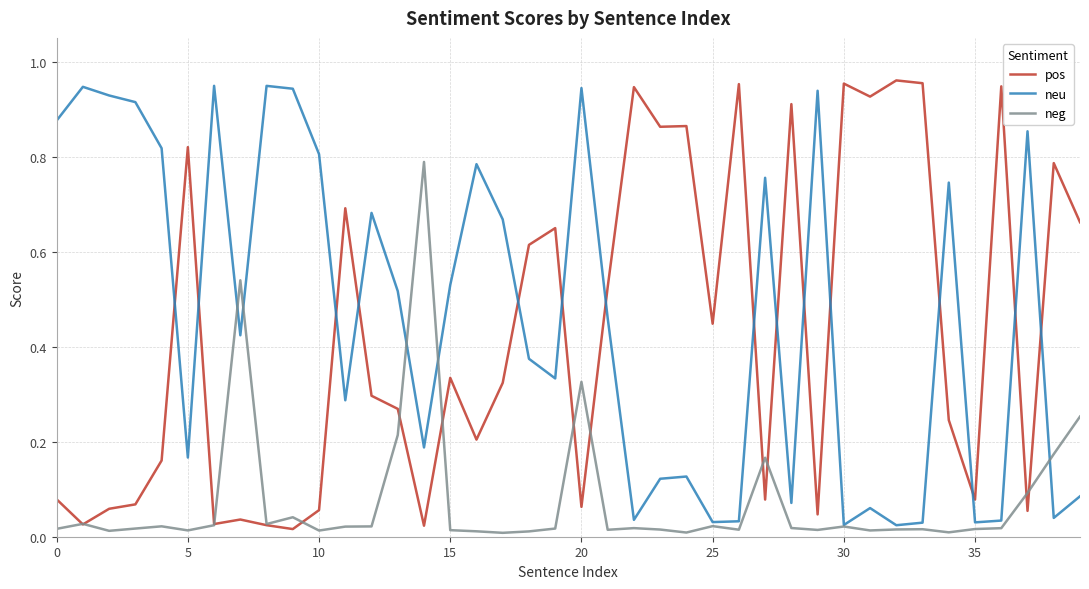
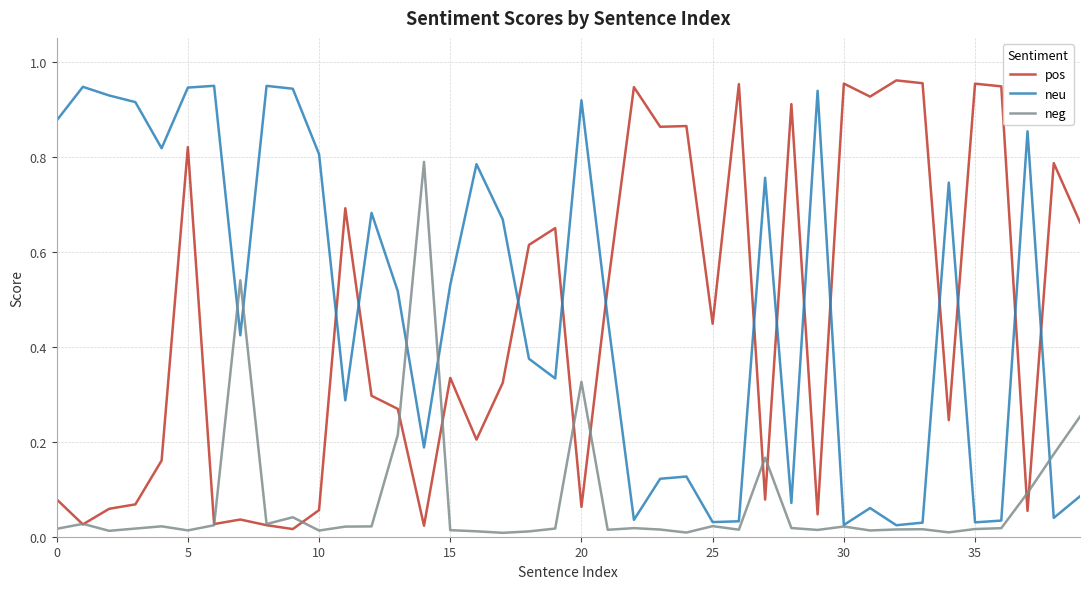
  {
    "pos": {
      "0": 0.08,
      "5": 0.82,
      "10": 0.06,
      "15": 0.33,
      "20": 0.06,
      "25": 0.45,
      "30": 0.95,
-     "35": 0.08
+     "35": 0.95
    },
    "neu": {
      "0": 0.88,
-     "5": 0.17,
+     "5": 0.95,
      "10": 0.81,
      "15": 0.53,
-     "20": 0.94,
+     "20": 0.92,
      "25": 0.03,
      "35": 0.03
    },
    "neg": {
      "0": 0.02,
      "5": 0.01,
      "10": 0.01,
      "15": 0.01,
      "20": 0.33,
      "25": 0.02,
      "35": 0.02
    }
  }
